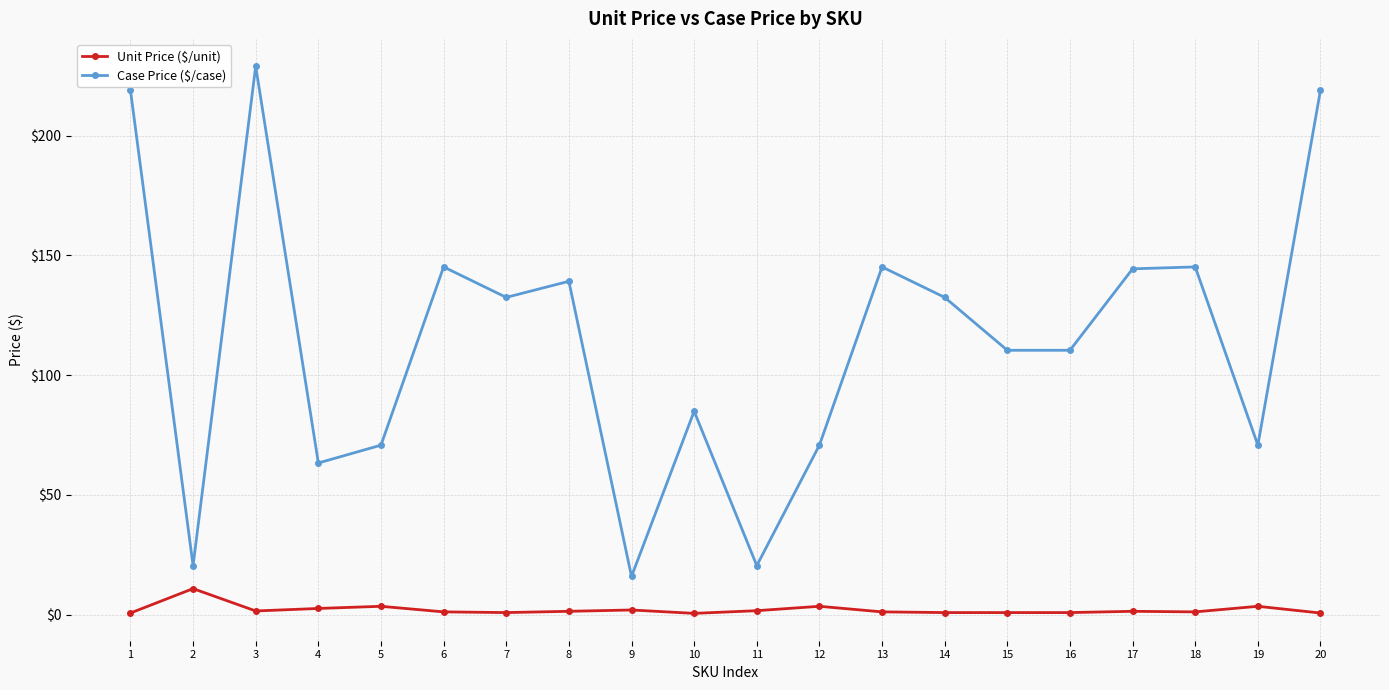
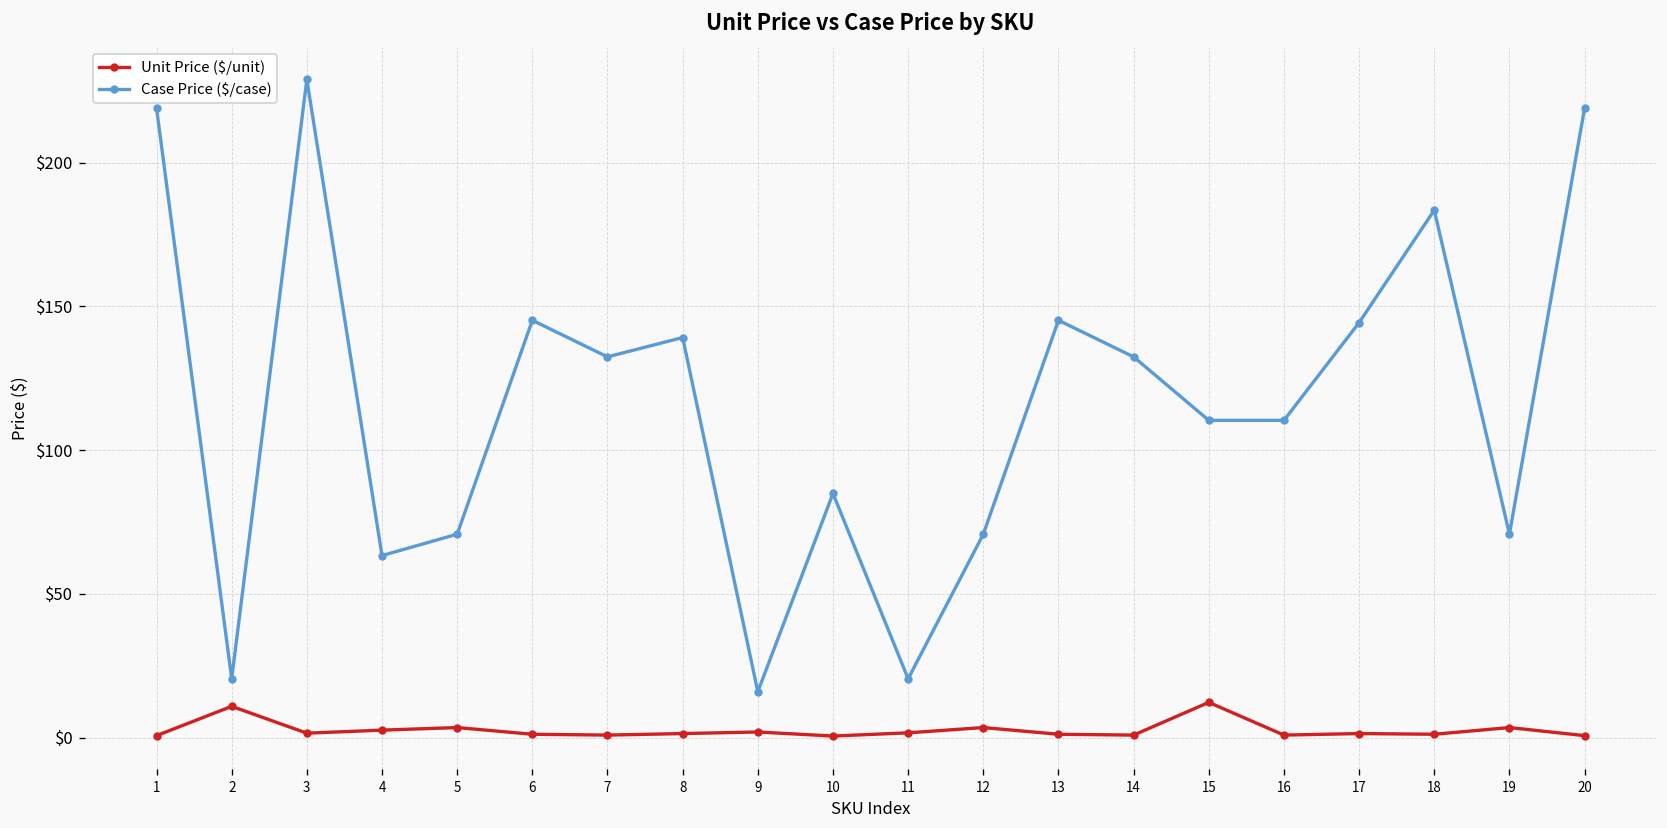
  {
    "Unit Price ($/unit)": {
      "1": "$1",
      "2": "$11",
      "3": "$2",
      "4": "$3",
      "5": "$4",
      "6": "$1",
      "7": "$1",
      "8": "$1",
      "9": "$2",
      "10": "$1",
      "11": "$2",
      "12": "$4",
      "13": "$1",
      "14": "$1",
-     "15": "$1",
+     "15": "$12",
      "16": "$1",
      "17": "$1",
      "18": "$1",
      "19": "$4",
      "20": "$1"
    },
    "Case Price ($/case)": {
      "1": "$219",
      "2": "$21",
      "3": "$229",
      "4": "$63",
      "5": "$71",
      "6": "$145",
      "7": "$132",
      "8": "$139",
      "9": "$16",
      "10": "$85",
      "11": "$21",
      "12": "$71",
      "13": "$145",
      "14": "$132",
      "15": "$110",
      "16": "$110",
      "17": "$144",
-     "18": "$145",
+     "18": "$184",
      "19": "$71",
      "20": "$219"
    }
  }
